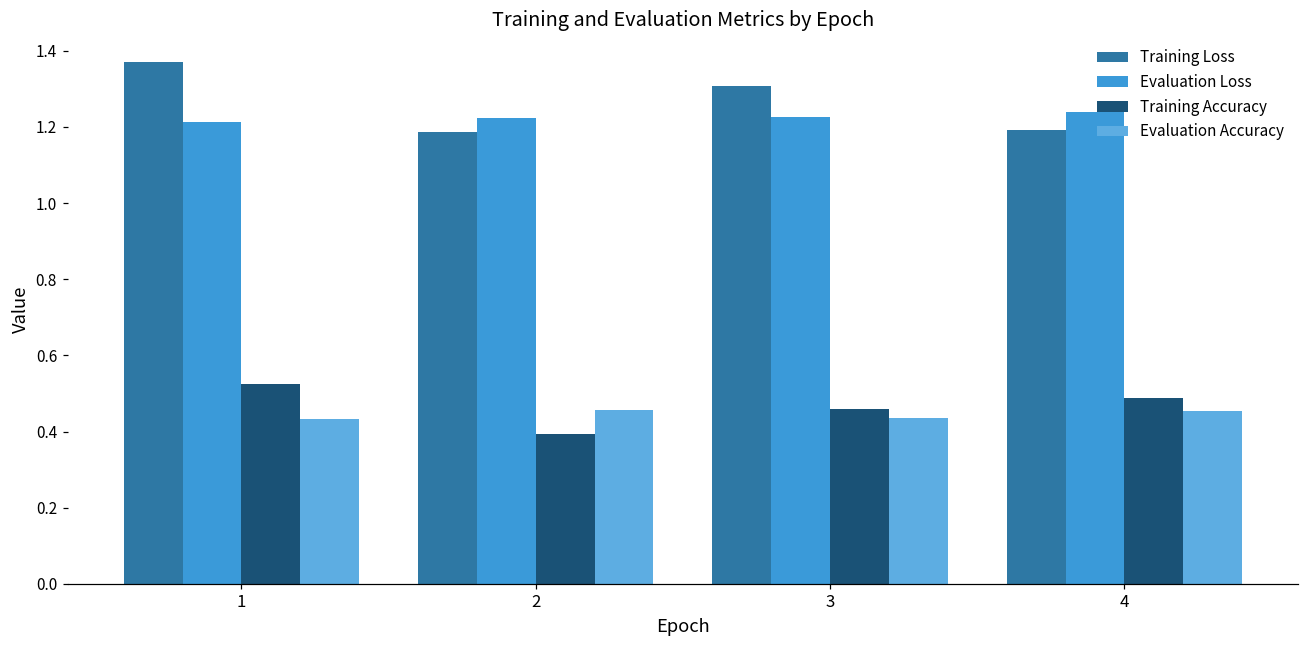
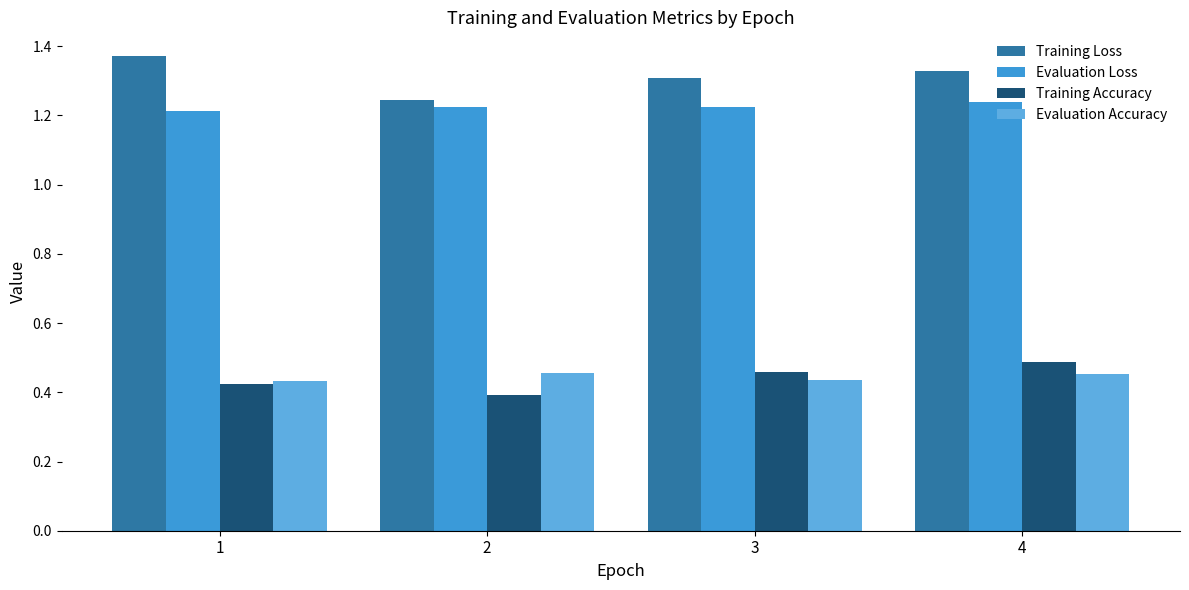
  {
    "Training Loss": {
      "1": 1.37,
-     "2": 1.19,
+     "2": 1.24,
      "3": 1.31,
-     "4": 1.19
+     "4": 1.33
    },
    "Training Accuracy": {
-     "1": 0.53,
+     "1": 0.43,
      "2": 0.39,
      "3": 0.46,
      "4": 0.49
    }
  }
